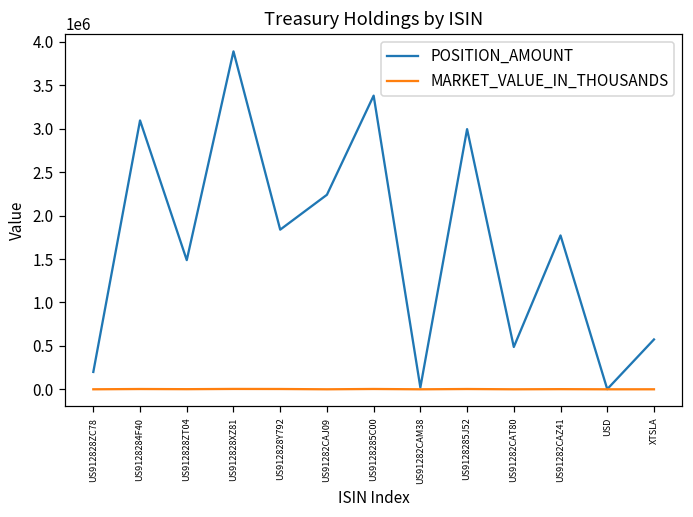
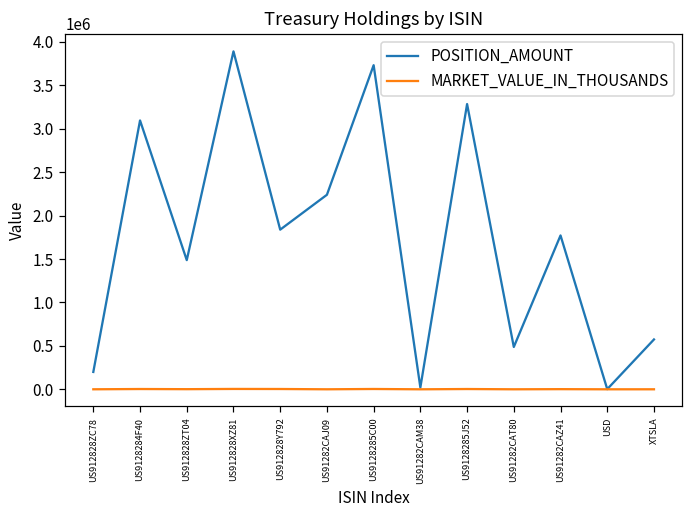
  {
    "POSITION_AMOUNT": {
      "US912828ZC78": 200000,
      "US9128284F40": 3100000,
      "US912828ZT04": 1500000,
      "US912828XZ81": 3900000,
      "US912828Y792": 1800000,
      "US91282CAJ09": 2200000,
-     "US9128285C00": 3400000,
-     "US9128285J52": 3000000,
+     "US9128285C00": 3700000,
+     "US9128285J52": 3300000,
      "US91282CAT80": 500000,
      "US91282CAZ41": 1800000,
      "XTSLA": 600000
    },
    "MARKET_VALUE_IN_THOUSANDS": {
      "US912828ZC78": 0,
      "US9128284F40": 0,
      "US912828ZT04": 0,
      "US912828XZ81": 0,
      "US912828Y792": 0,
      "US91282CAJ09": 0,
      "US9128285C00": 0,
      "US9128285J52": 0,
      "US91282CAT80": 0,
      "US91282CAZ41": 0,
      "XTSLA": 0
    }
  }
